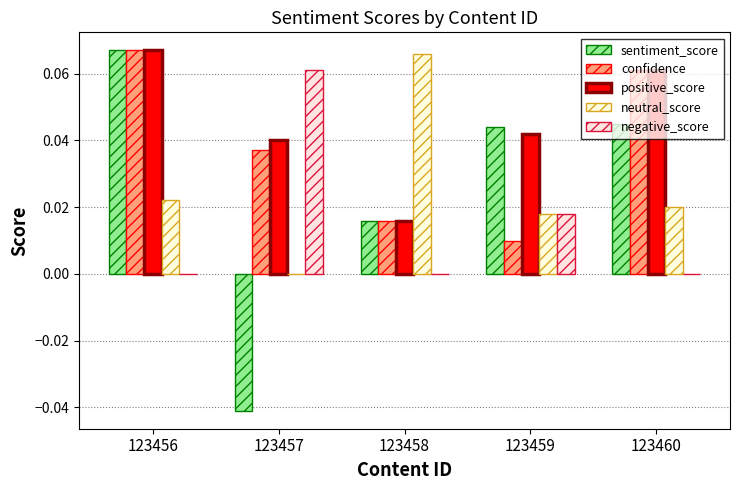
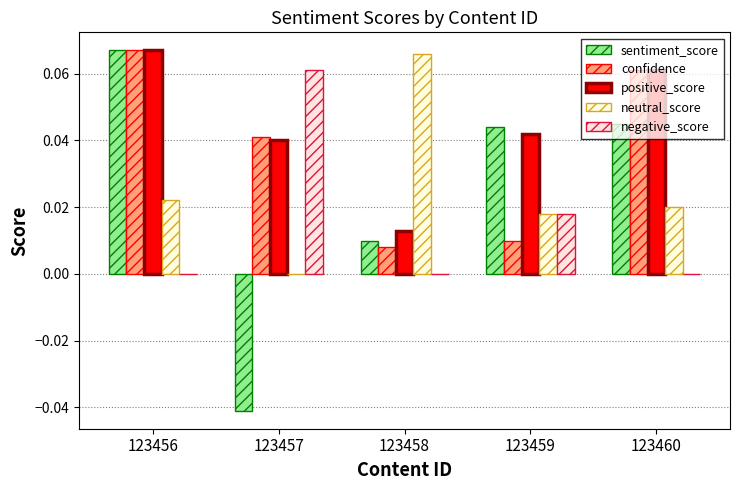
  {
    "sentiment_score": {
      "123456": 0.067,
      "123457": -0.041,
-     "123458": 0.016,
+     "123458": 0.010,
      "123459": 0.044
    },
    "confidence": {
      "123456": 0.067,
-     "123457": 0.037,
-     "123458": 0.016,
+     "123457": 0.041,
+     "123458": 0.008,
      "123459": 0.010
    },
    "positive_score": {
      "123456": 0.067,
      "123457": 0.040,
-     "123458": 0.016,
+     "123458": 0.013,
      "123459": 0.042
    }
  }
